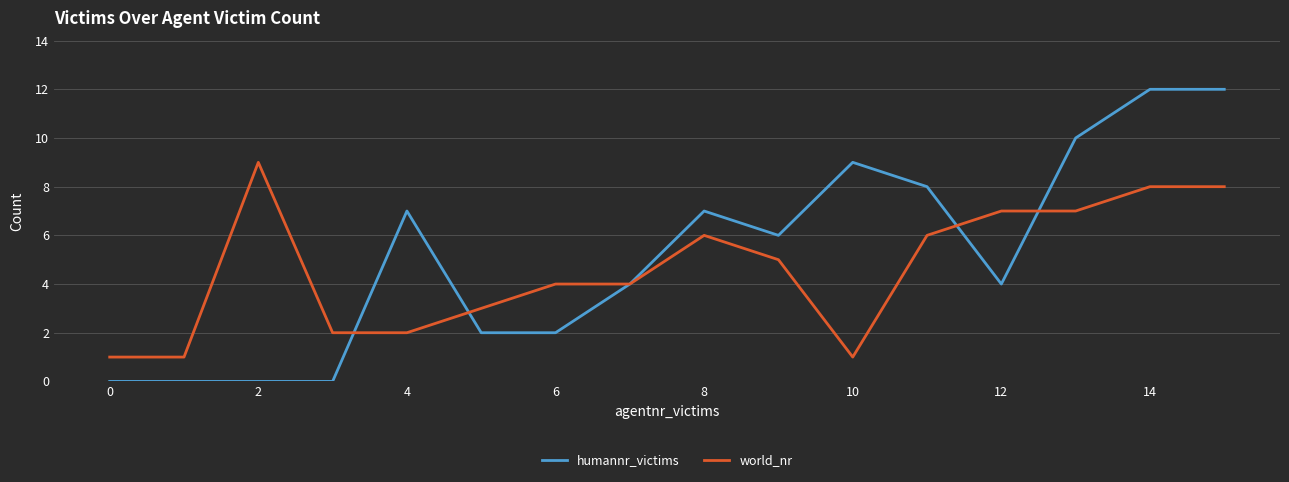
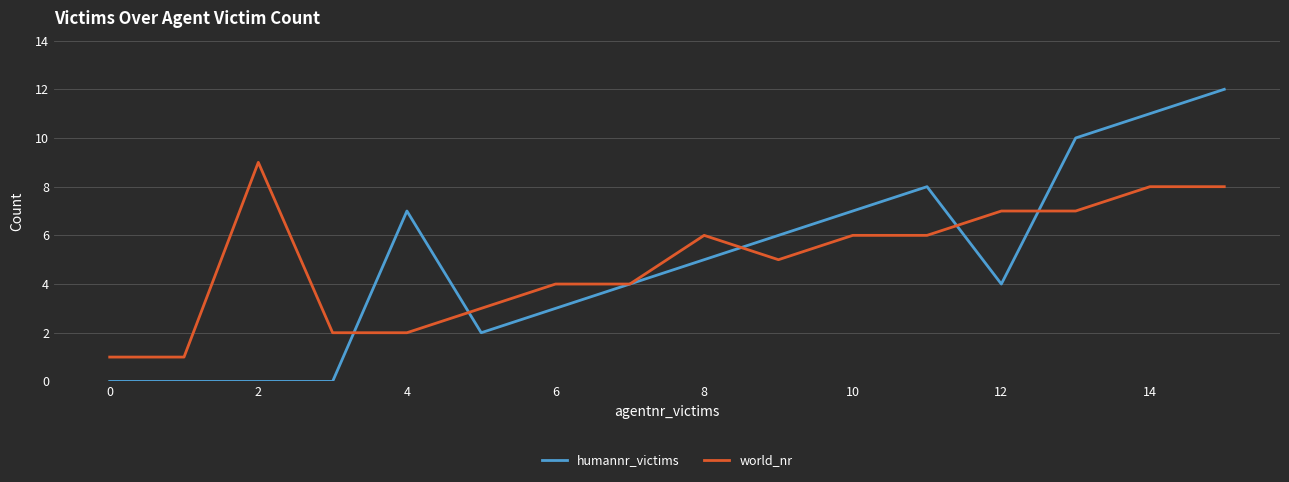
  {
    "humannr_victims": {
      "0": 0,
      "2": 0,
      "4": 7,
-     "6": 2,
-     "8": 7,
-     "10": 9,
+     "6": 3,
+     "8": 5,
+     "10": 7,
      "12": 4,
-     "14": 12
+     "14": 11
    },
    "world_nr": {
      "0": 1,
      "2": 9,
      "4": 2,
      "6": 4,
      "8": 6,
-     "10": 1,
+     "10": 6,
      "12": 7,
      "14": 8
    }
  }
